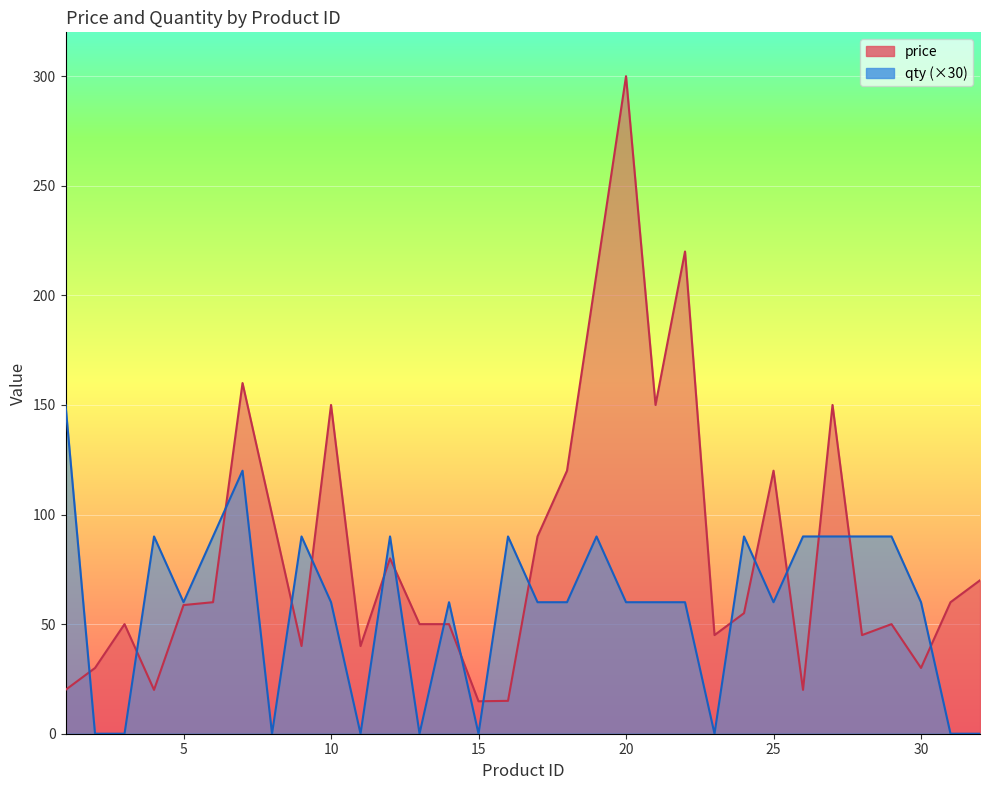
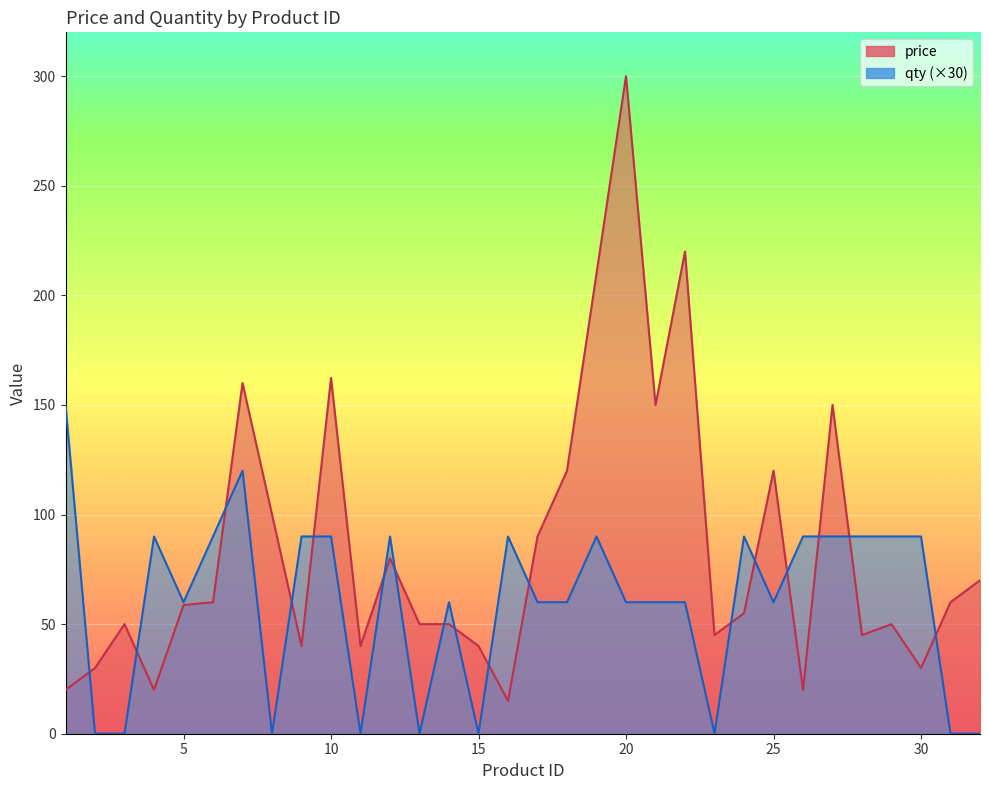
  {
    "price": {
      "5": 59,
-     "10": 150,
-     "15": 15,
+     "10": 162,
+     "15": 40,
      "20": 300,
      "25": 120,
      "30": 30
    },
    "qty (×30)": {
      "5": 60,
-     "10": 60,
+     "10": 90,
      "15": 0,
      "20": 60,
      "25": 60,
-     "30": 60
+     "30": 90
    }
  }
